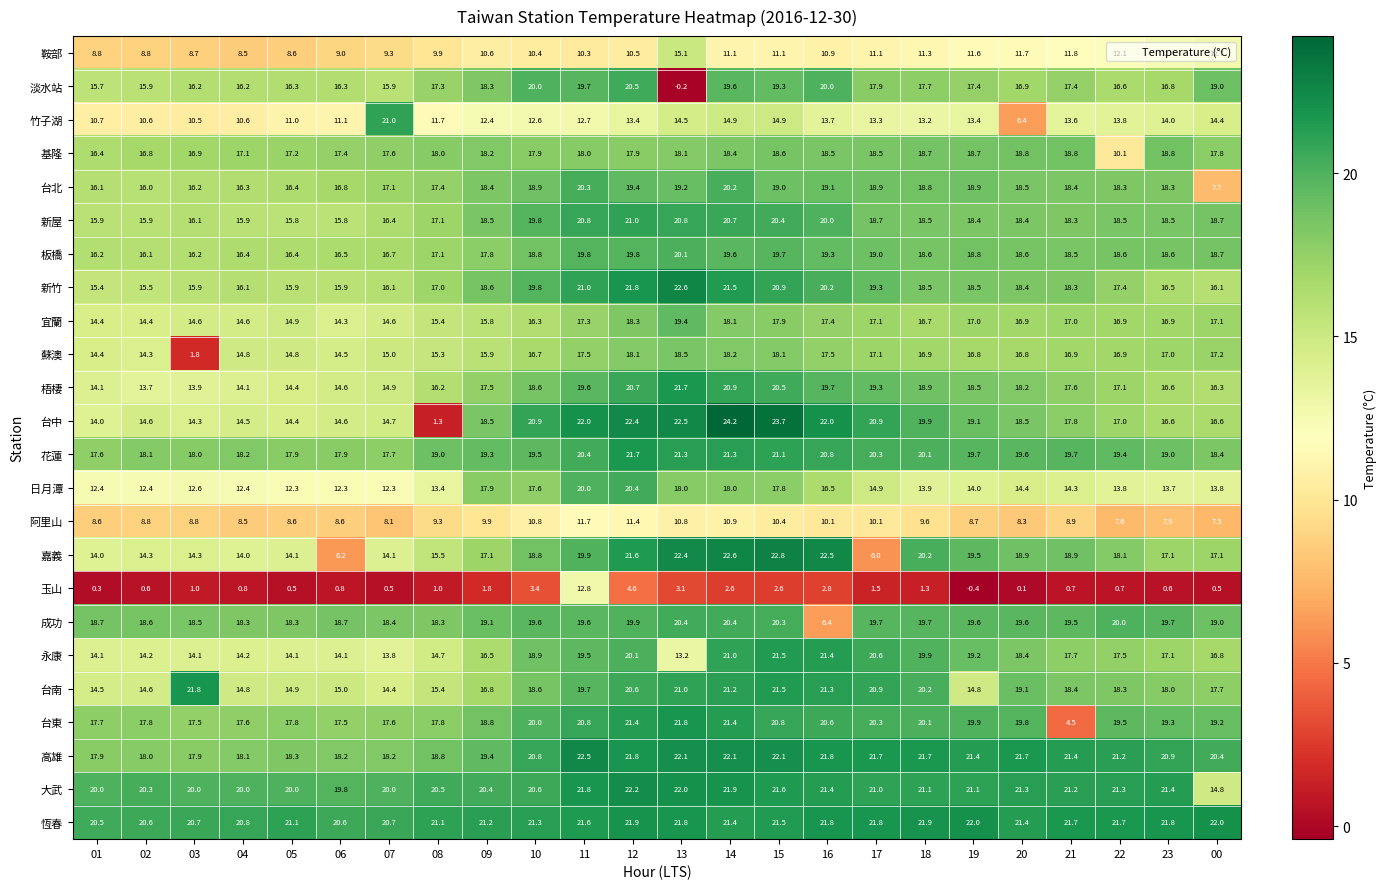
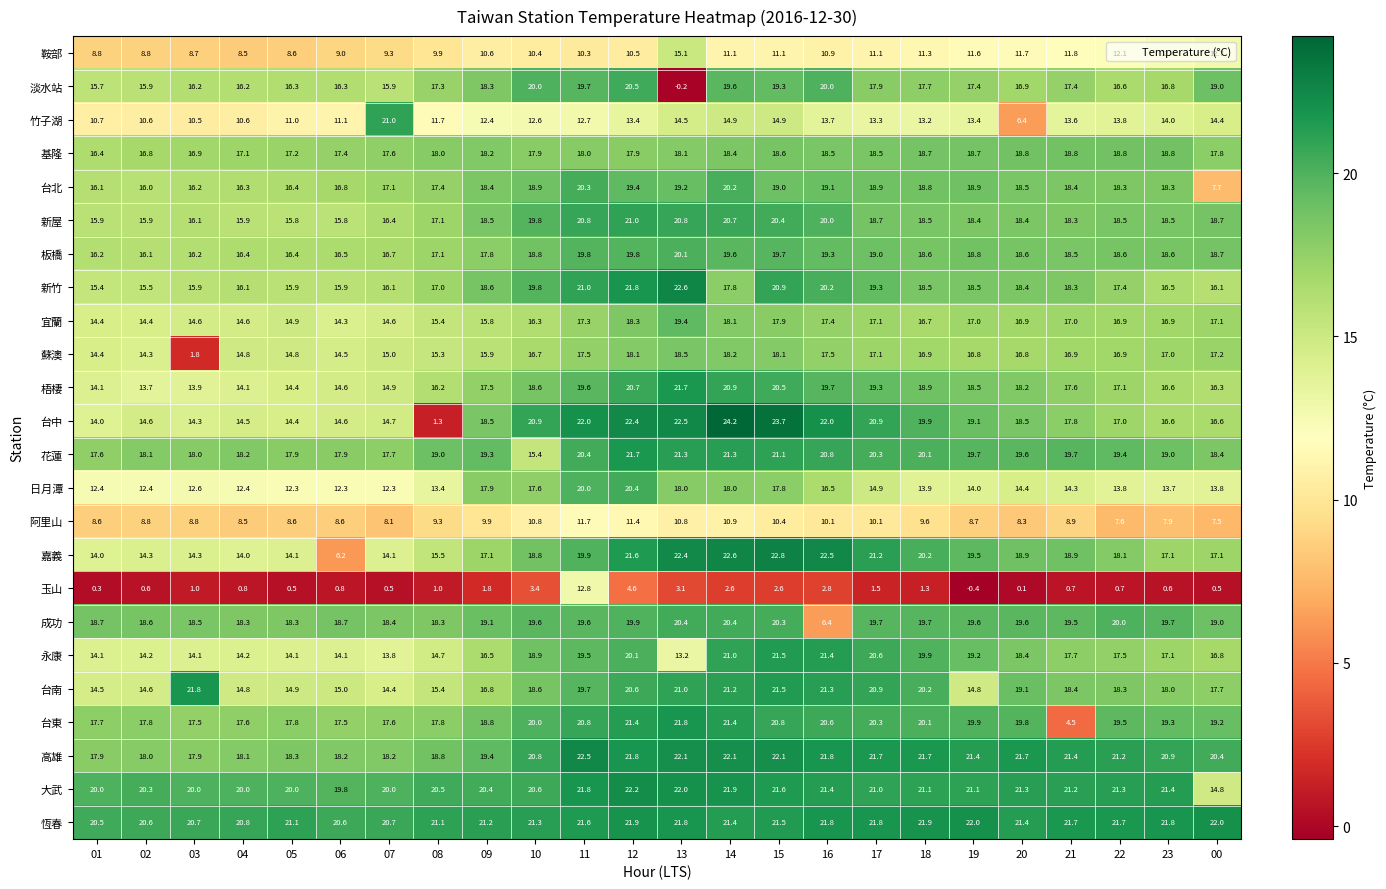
  {
    "基隆": {
      "01": 16.4,
      "02": 16.8,
      "03": 16.9,
      "04": 17.1,
      "05": 17.2,
      "06": 17.4,
      "07": 17.6,
      "08": 18.0,
      "09": 18.2,
      "10": 17.9,
      "11": 18.0,
      "12": 17.9,
      "13": 18.1,
      "14": 18.4,
      "15": 18.6,
      "16": 18.5,
      "17": 18.5,
      "18": 18.7,
      "19": 18.7,
      "20": 18.8,
      "21": 18.8,
-     "22": 10.1,
+     "22": 18.8,
      "23": 18.8,
      "00": 17.8
    },
    "新竹": {
      "01": 15.4,
      "02": 15.5,
      "03": 15.9,
      "04": 16.1,
      "05": 15.9,
      "06": 15.9,
      "07": 16.1,
      "08": 17.0,
      "09": 18.6,
      "10": 19.8,
      "11": 21.0,
      "12": 21.8,
      "13": 22.6,
-     "14": 21.5,
+     "14": 17.8,
      "15": 20.9,
      "16": 20.2,
      "17": 19.3,
      "18": 18.5,
      "19": 18.5,
      "20": 18.4,
      "21": 18.3,
      "22": 17.4,
      "23": 16.5,
      "00": 16.1
    },
    "花蓮": {
      "01": 17.6,
      "02": 18.1,
      "03": 18.0,
      "04": 18.2,
      "05": 17.9,
      "06": 17.9,
      "07": 17.7,
      "08": 19.0,
      "09": 19.3,
-     "10": 19.5,
+     "10": 15.4,
      "11": 20.4,
      "12": 21.7,
      "13": 21.3,
      "14": 21.3,
      "15": 21.1,
      "16": 20.8,
      "17": 20.3,
      "18": 20.1,
      "19": 19.7,
      "20": 19.6,
      "21": 19.7,
      "22": 19.4,
      "23": 19.0,
      "00": 18.4
    },
    "嘉義": {
      "01": 14.0,
      "02": 14.3,
      "03": 14.3,
      "04": 14.0,
      "05": 14.1,
      "06": 6.2,
      "07": 14.1,
      "08": 15.5,
      "09": 17.1,
      "10": 18.8,
      "11": 19.9,
      "12": 21.6,
      "13": 22.4,
      "14": 22.6,
      "15": 22.8,
      "16": 22.5,
-     "17": 6.0,
+     "17": 21.2,
      "18": 20.2,
      "19": 19.5,
      "20": 18.9,
      "21": 18.9,
      "22": 18.1,
      "23": 17.1,
      "00": 17.1
    }
  }
